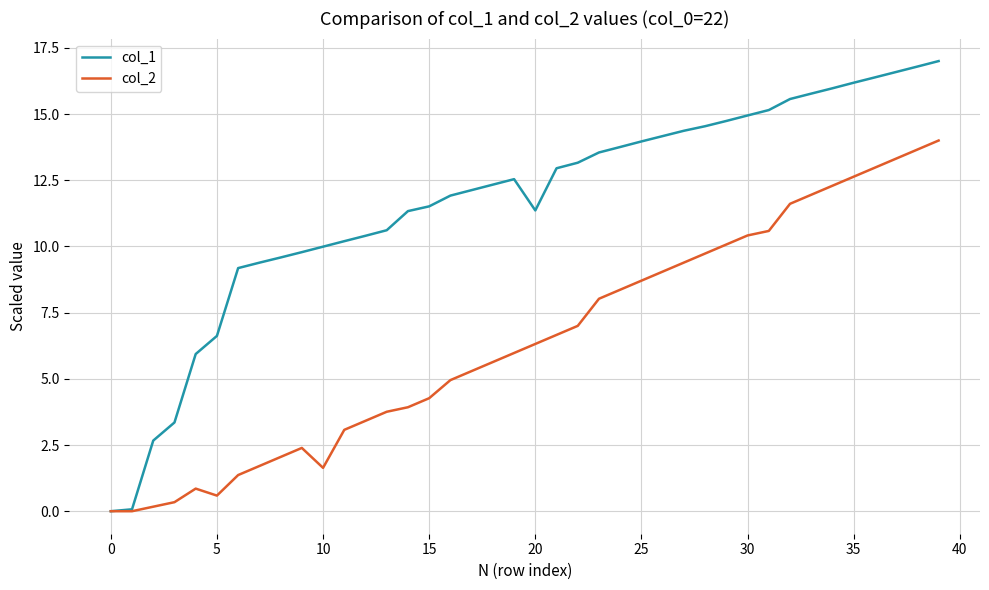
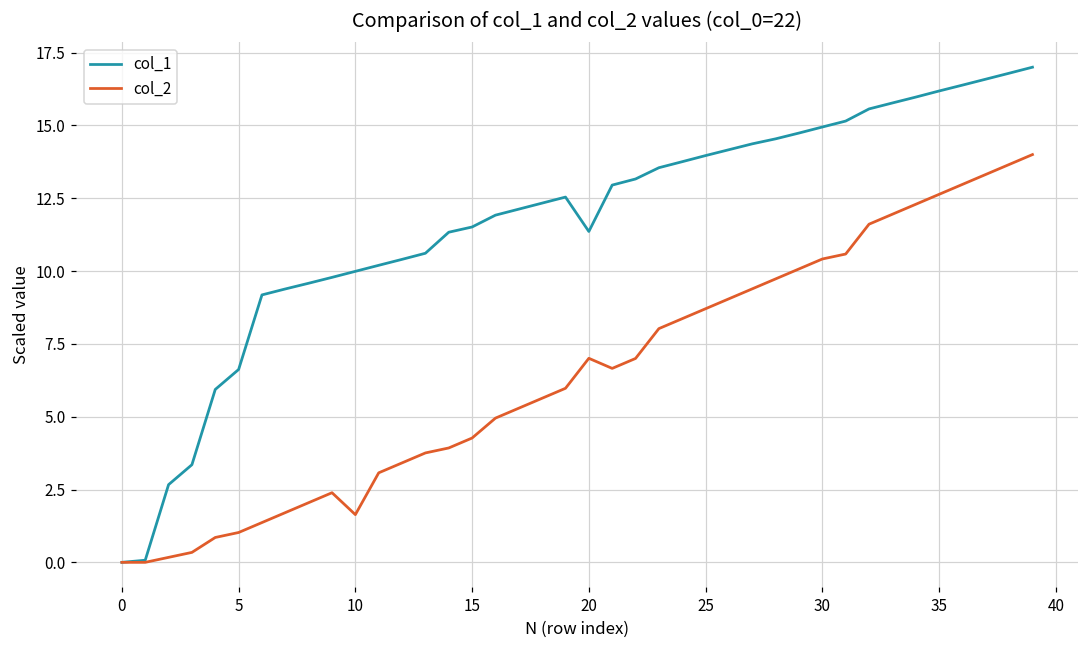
  {
    "col_1": {
      "5": 6.6,
      "10": 10.0,
      "15": 11.5,
      "20": 11.4,
      "25": 14.0,
      "30": 14.9,
      "35": 16.2
    },
    "col_2": {
-     "5": 0.6,
+     "5": 1.0,
      "10": 1.6,
      "15": 4.3,
-     "20": 6.3,
+     "20": 7.0,
      "25": 8.7,
      "30": 10.4,
      "35": 12.6
    }
  }
